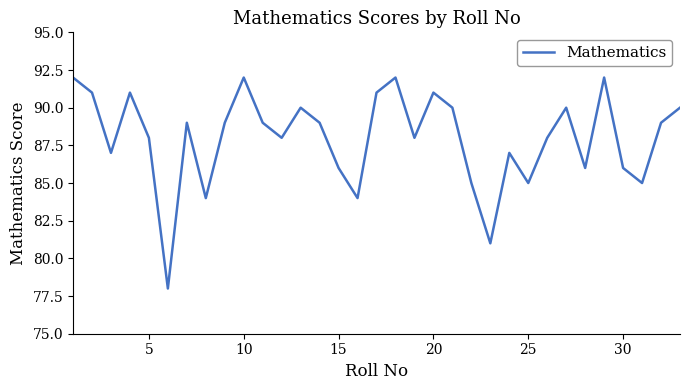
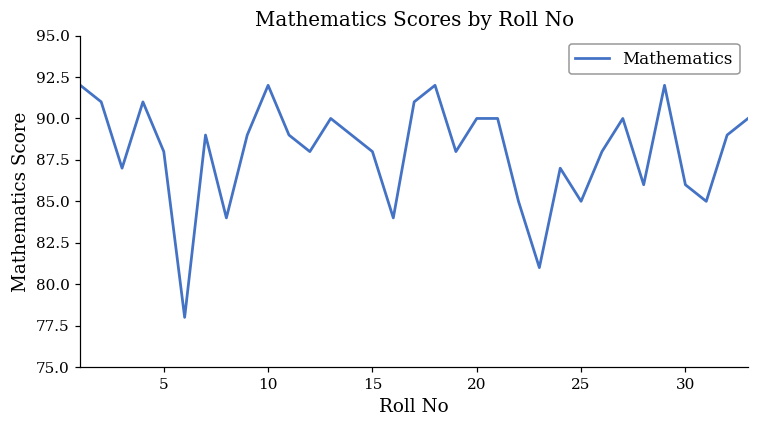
  {
    "5": 88,
    "10": 92,
-   "15": 86,
-   "20": 91,
+   "15": 88,
+   "20": 90,
    "25": 85,
    "30": 86
  }
